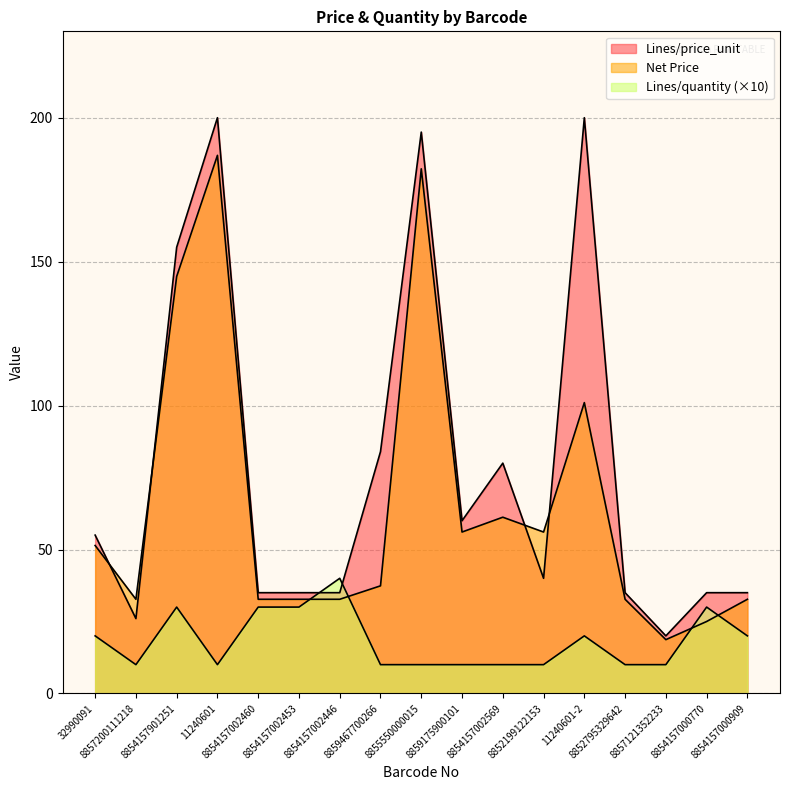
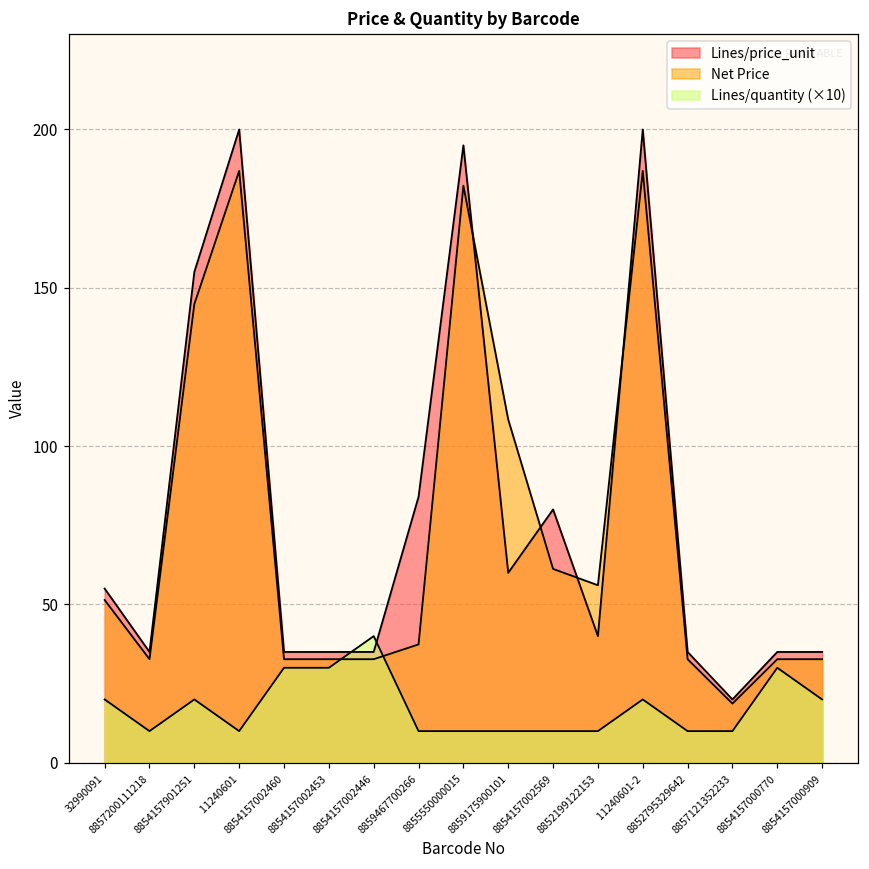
  {
    "Lines/price_unit": {
      "32990091": 55,
-     "8857200111218": 26,
+     "8857200111218": 35,
      "8854157901251": 155,
      "11240601": 200,
      "8854157002460": 35,
      "8854157002453": 35,
      "8854157002446": 35,
      "8859467700266": 84,
      "8855550000015": 195,
      "8859175900101": 60,
      "8854157002569": 80,
      "8852199122153": 40,
      "11240601-2": 200,
      "8852795329642": 35,
      "8857121352233": 20,
      "8854157000770": 35,
      "8854157000909": 35
    },
    "Net Price": {
      "32990091": 51,
      "8857200111218": 33,
      "8854157901251": 145,
      "11240601": 187,
      "8854157002460": 33,
      "8854157002453": 33,
      "8854157002446": 33,
      "8859467700266": 37,
      "8855550000015": 182,
-     "8859175900101": 56,
+     "8859175900101": 108,
      "8854157002569": 61,
      "8852199122153": 56,
-     "11240601-2": 101,
+     "11240601-2": 187,
      "8852795329642": 33,
      "8857121352233": 19,
-     "8854157000770": 25,
+     "8854157000770": 33,
      "8854157000909": 33
    },
    "Lines/quantity (×10)": {
      "32990091": 20,
      "8857200111218": 10,
-     "8854157901251": 30,
+     "8854157901251": 20,
      "11240601": 10,
      "8854157002460": 30,
      "8854157002453": 30,
      "8854157002446": 40,
      "8859467700266": 10,
      "8855550000015": 10,
      "8859175900101": 10,
      "8854157002569": 10,
      "8852199122153": 10,
      "11240601-2": 20,
      "8852795329642": 10,
      "8857121352233": 10,
      "8854157000770": 30,
      "8854157000909": 20
    }
  }
